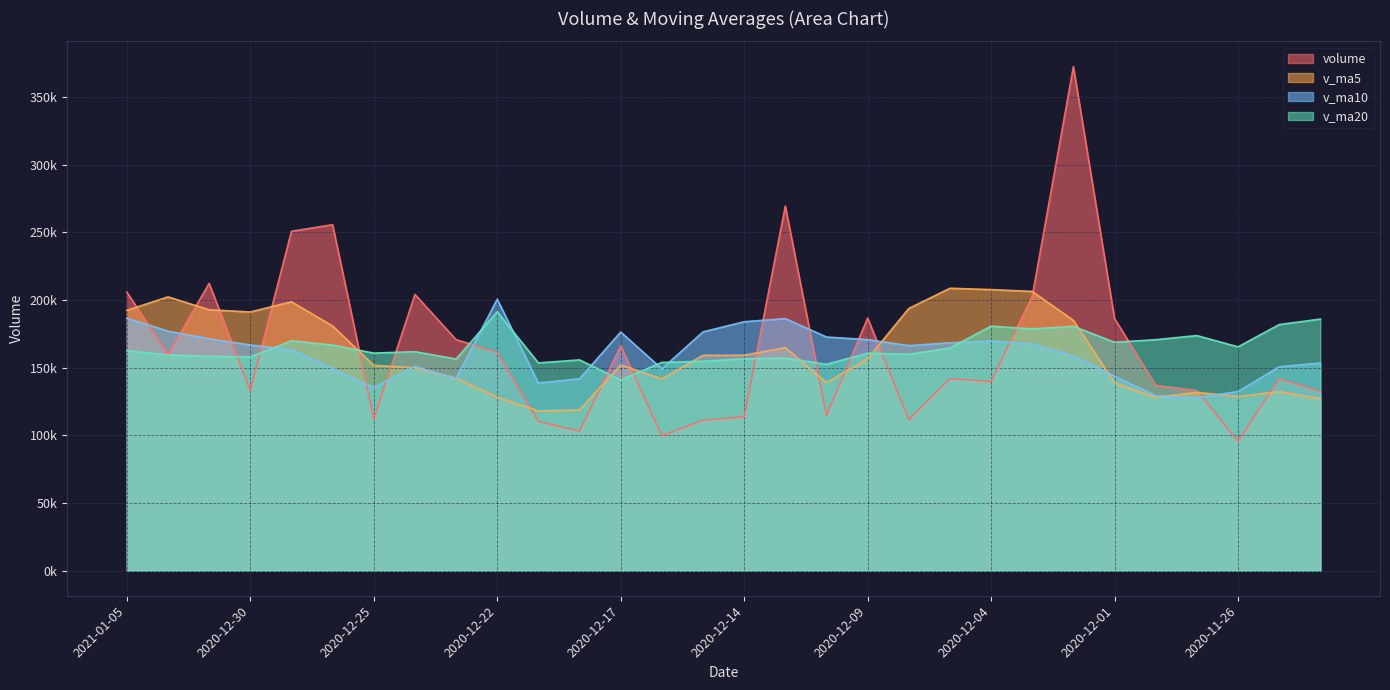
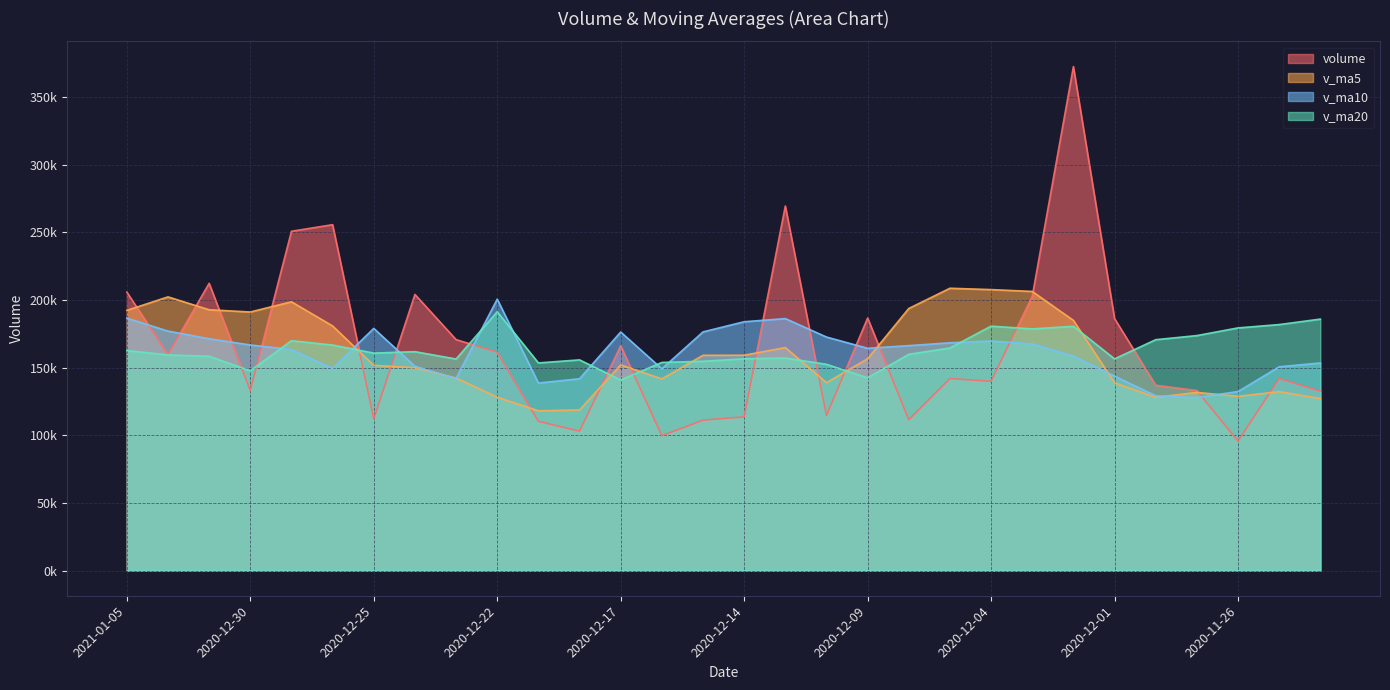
  {
    "v_ma10": {
      "2021-01-05": 186000,
      "2020-12-30": 167000,
-     "2020-12-25": 135000,
+     "2020-12-25": 179000,
      "2020-12-22": 201000,
      "2020-12-17": 176000,
      "2020-12-14": 184000,
-     "2020-12-09": 171000,
+     "2020-12-09": 164000,
      "2020-12-04": 170000,
      "2020-12-01": 144000,
      "2020-11-26": 132000
    },
    "v_ma20": {
      "2021-01-05": 163000,
-     "2020-12-30": 158000,
+     "2020-12-30": 148000,
      "2020-12-25": 161000,
      "2020-12-22": 191000,
      "2020-12-17": 141000,
      "2020-12-14": 156000,
-     "2020-12-09": 161000,
+     "2020-12-09": 142000,
      "2020-12-04": 181000,
-     "2020-12-01": 169000,
-     "2020-11-26": 165000
+     "2020-12-01": 156000,
+     "2020-11-26": 179000
    }
  }
